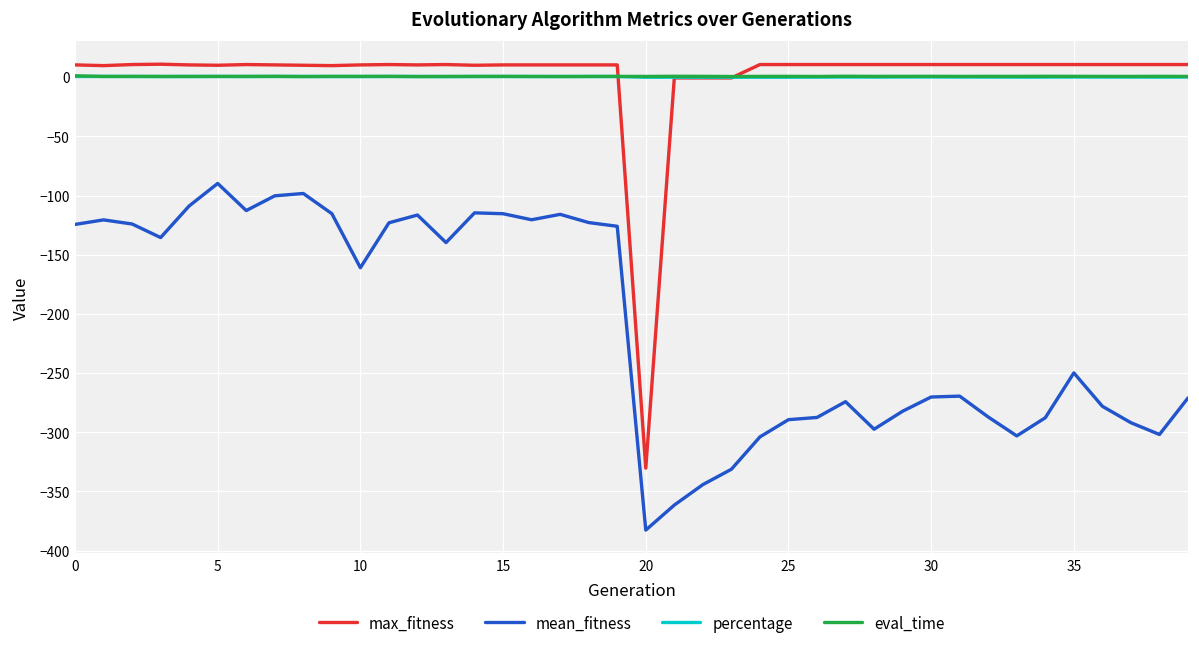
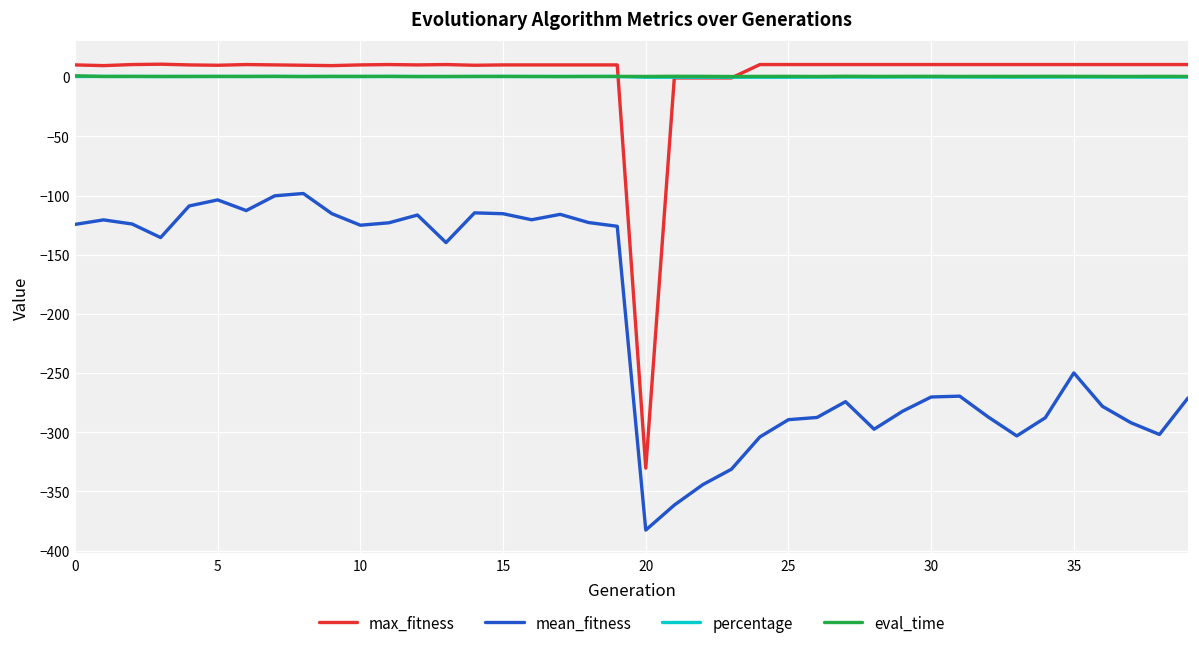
  {
    "max_fitness": {
      "0": 10,
      "5": 10,
      "10": 10,
      "15": 10,
      "20": -330,
      "25": 11,
      "30": 11,
      "35": 11
    },
    "mean_fitness": {
      "0": -124,
-     "5": -90,
-     "10": -161,
+     "5": -104,
+     "10": -125,
      "15": -115,
      "20": -383,
      "25": -289,
      "30": -270,
      "35": -250
    }
  }
